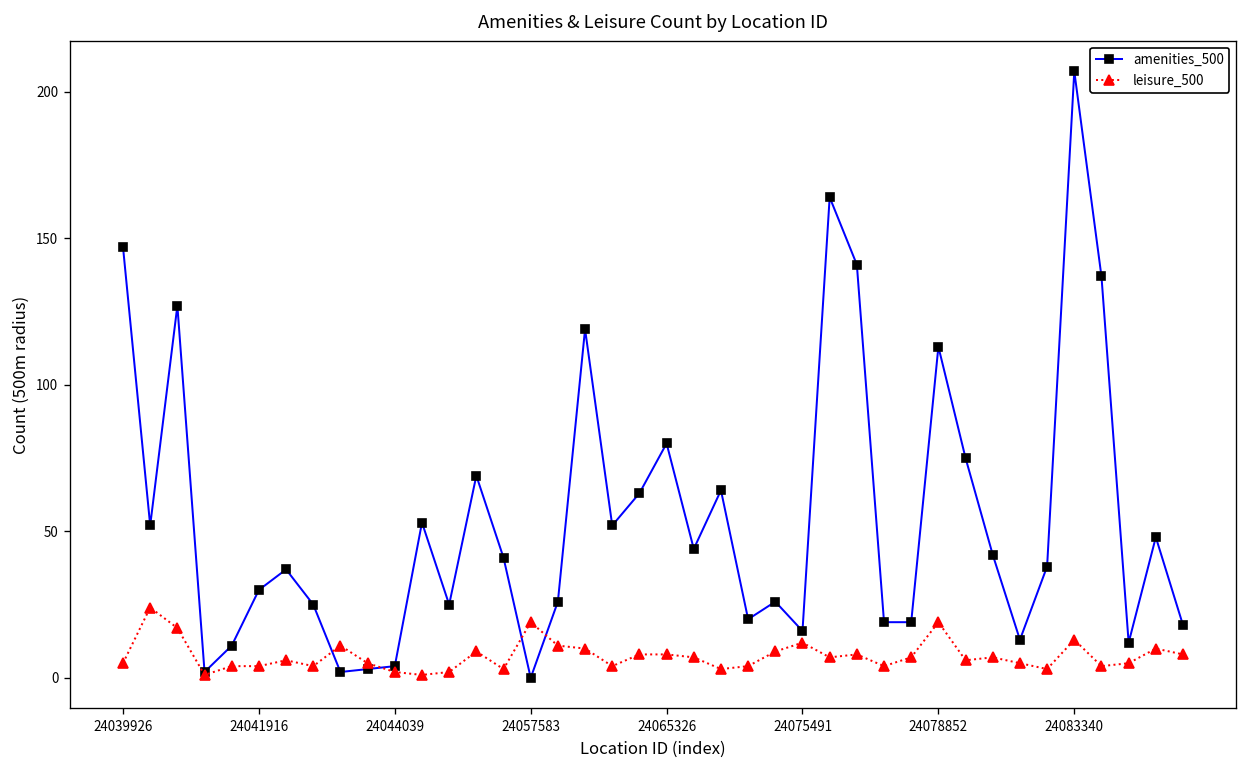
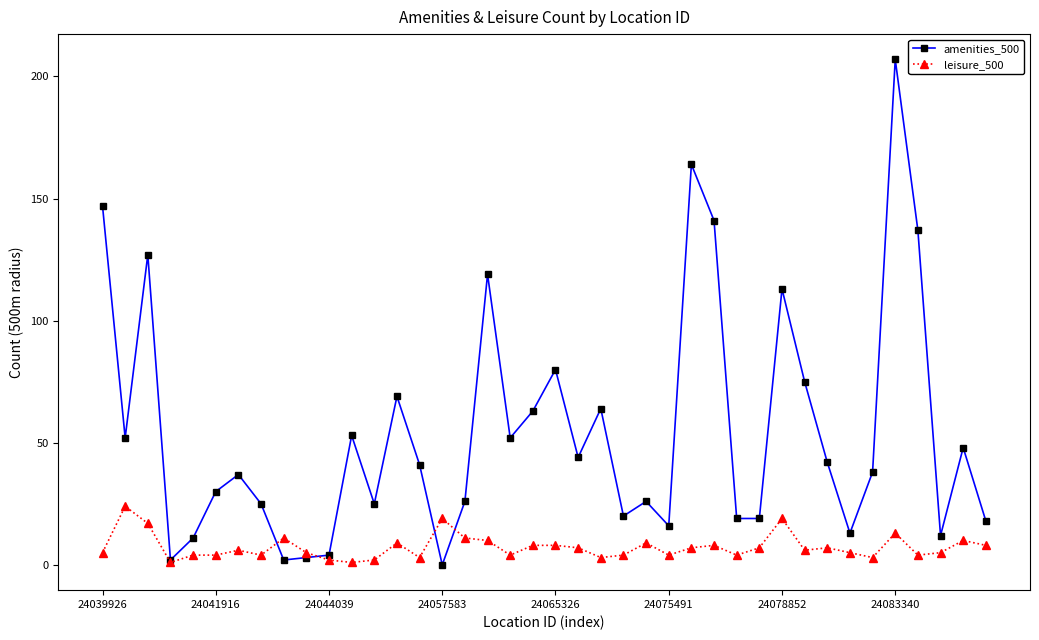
  {
    "amenities_500": {
      "24039926": 147,
      "24041916": 30,
      "24044039": 4,
      "24057583": 0,
      "24065326": 80,
      "24075491": 16,
      "24078852": 113,
      "24083340": 207
    },
    "leisure_500": {
      "24039926": 5,
      "24041916": 4,
      "24044039": 2,
      "24057583": 19,
      "24065326": 8,
-     "24075491": 12,
+     "24075491": 4,
      "24078852": 19,
      "24083340": 13
    }
  }
